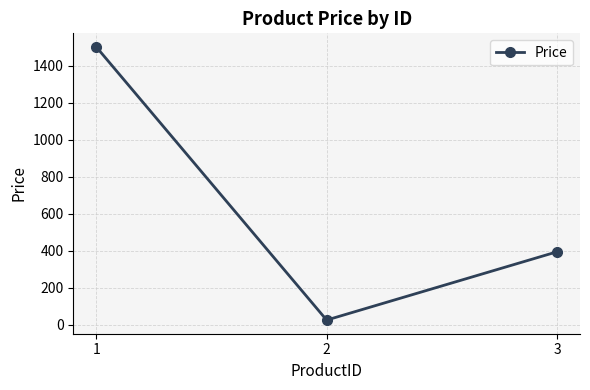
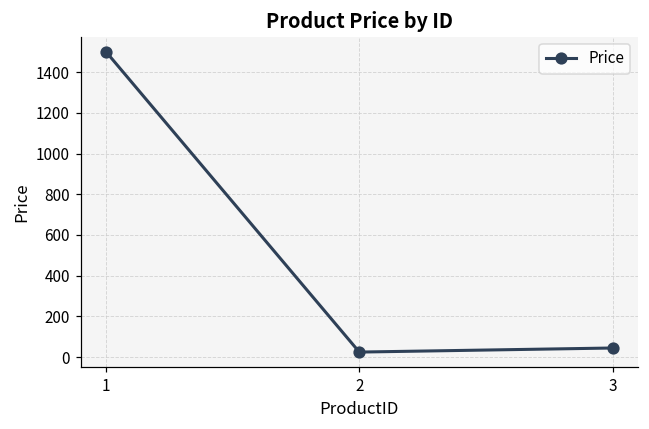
  {
    "1": 1500,
    "2": 30,
-   "3": 390
+   "3": 50
  }
